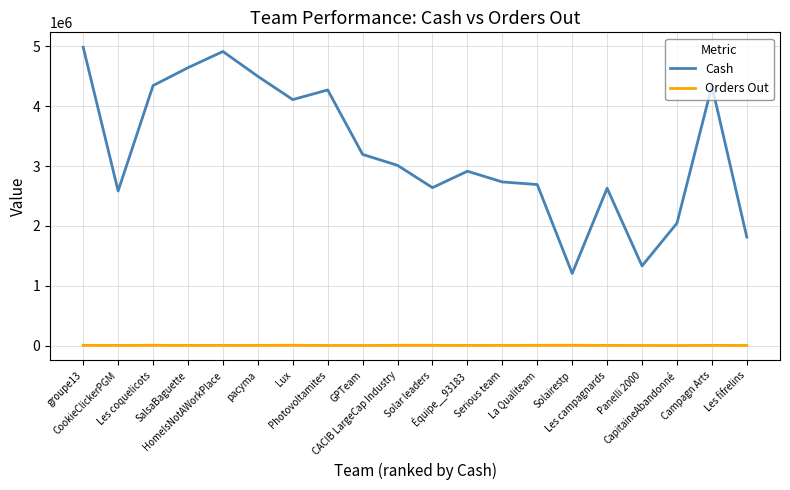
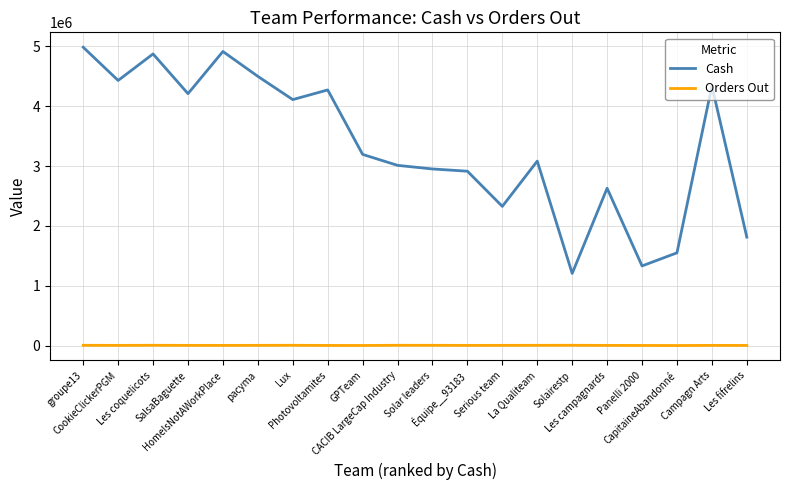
  {
    "Cash": {
      "groupe13": 5000000,
-     "CookieClickerPGM": 2600000,
-     "Les coquelicots": 4300000,
-     "SalsaBaguette": 4600000,
+     "CookieClickerPGM": 4400000,
+     "Les coquelicots": 4900000,
+     "SalsaBaguette": 4200000,
      "HomeIsNotAWorkPlace": 4900000,
      "pacyma": 4500000,
      "Lux": 4100000,
      "Photovoltamites": 4300000,
      "GPTeam": 3200000,
      "CACIB LargeCap Industry": 3000000,
-     "Solar leaders": 2600000,
+     "Solar leaders": 3000000,
      "Équipe__93183": 2900000,
-     "Serious team": 2700000,
-     "La Qualiteam": 2700000,
+     "Serious team": 2300000,
+     "La Qualiteam": 3100000,
      "Solairestp": 1200000,
      "Les campagnards": 2600000,
      "Panelli 2000": 1300000,
-     "CapitaineAbandonné": 2000000,
+     "CapitaineAbandonné": 1600000,
      "Les fifrelins": 1800000
    },
    "Orders Out": {
      "groupe13": 0,
      "CookieClickerPGM": 0,
      "Les coquelicots": 0,
      "SalsaBaguette": 0,
      "HomeIsNotAWorkPlace": 0,
      "pacyma": 0,
      "Lux": 0,
      "Photovoltamites": 0,
      "GPTeam": 0,
      "CACIB LargeCap Industry": 0,
      "Solar leaders": 0,
      "Équipe__93183": 0,
      "Serious team": 0,
      "La Qualiteam": 0,
      "Solairestp": 0,
      "Les campagnards": 0,
      "Panelli 2000": 0,
      "CapitaineAbandonné": 0,
      "Campagn Arts": 0,
      "Les fifrelins": 0
    }
  }
